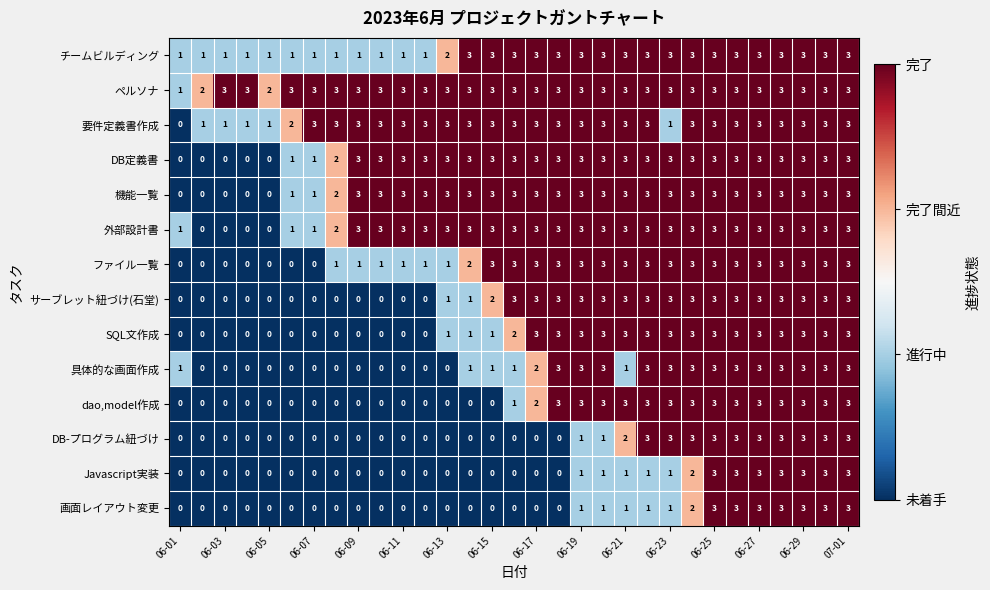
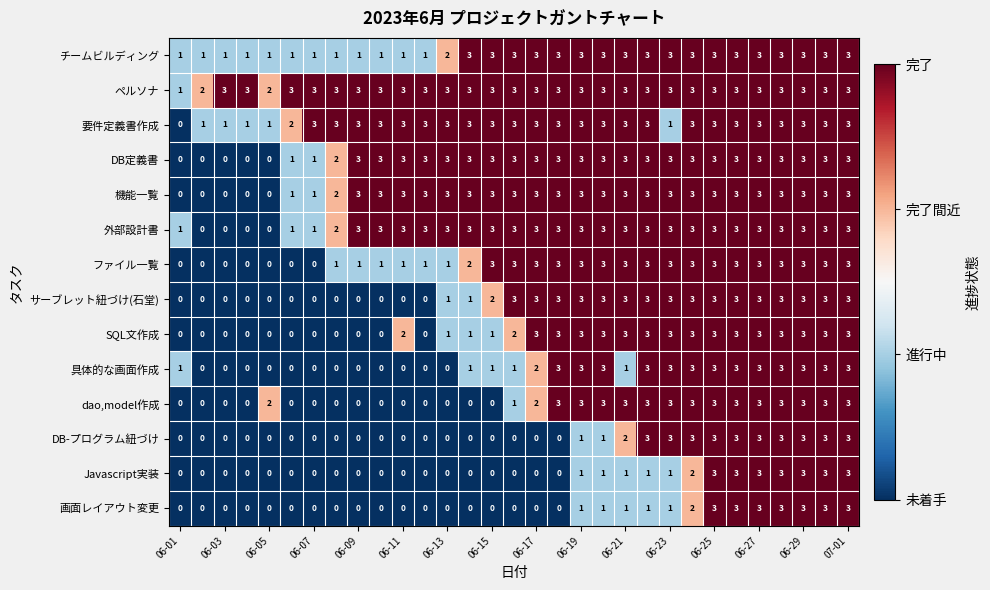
  {
    "SQL文作成": {
      "06-01": 0,
      "06-03": 0,
      "06-05": 0,
      "06-07": 0,
      "06-09": 0,
-     "06-11": 0,
+     "06-11": 2,
      "06-13": 1,
      "06-15": 1,
      "06-17": 3,
      "06-19": 3,
      "06-21": 3,
      "06-23": 3,
      "06-25": 3,
      "06-27": 3,
      "06-29": 3,
      "07-01": 3
    },
    "dao,model作成": {
      "06-01": 0,
      "06-03": 0,
-     "06-05": 0,
+     "06-05": 2,
      "06-07": 0,
      "06-09": 0,
      "06-11": 0,
      "06-13": 0,
      "06-15": 0,
      "06-17": 2,
      "06-19": 3,
      "06-21": 3,
      "06-23": 3,
      "06-25": 3,
      "06-27": 3,
      "06-29": 3,
      "07-01": 3
    }
  }
